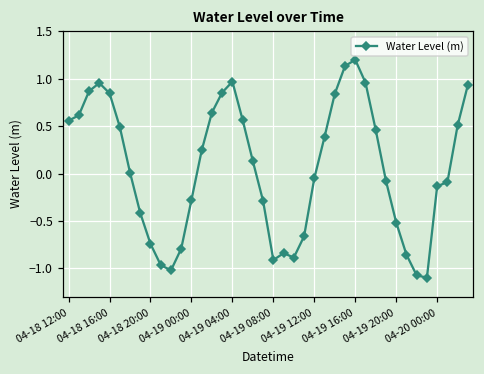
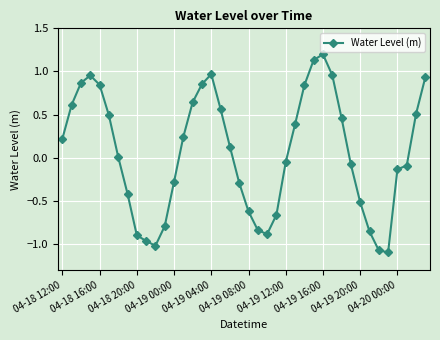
  {
-   "04-18 12:00": 0.6,
+   "04-18 12:00": 0.2,
    "04-18 16:00": 0.8,
-   "04-18 20:00": -0.7,
+   "04-18 20:00": -0.9,
    "04-19 00:00": -0.3,
    "04-19 04:00": 1.0,
-   "04-19 08:00": -0.9,
+   "04-19 08:00": -0.6,
    "04-19 12:00": -0.1,
    "04-19 16:00": 1.2,
    "04-19 20:00": -0.5,
    "04-20 00:00": -0.1
  }
